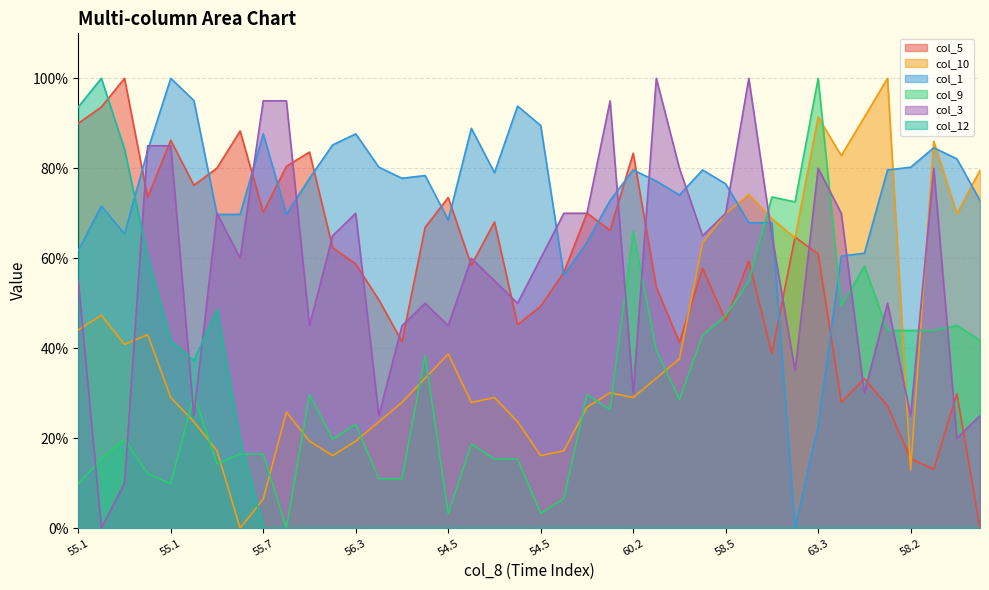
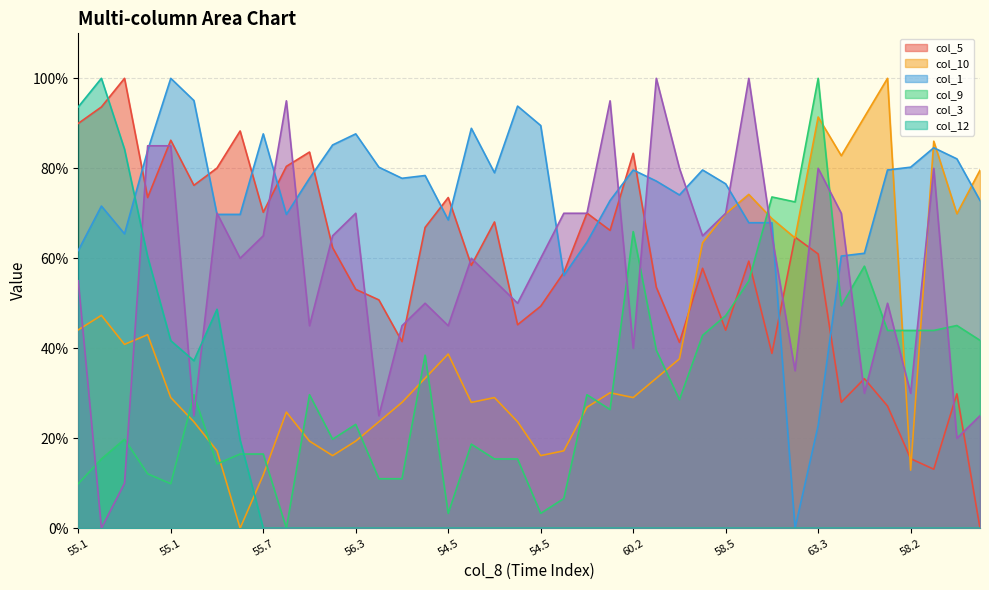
  {
    "col_5": {
      "55.7": "70%",
-     "56.3": "59%",
+     "56.3": "53%",
      "60.2": "83%",
-     "58.5": "46%",
+     "58.5": "44%",
      "63.3": "61%",
      "58.2": "15%"
    },
    "col_10": {
-     "55.7": "6%",
+     "55.7": "12%",
      "56.3": "19%",
      "60.2": "29%",
      "63.3": "91%",
      "58.2": "13%"
    },
    "col_3": {
-     "55.7": "95%",
+     "55.7": "65%",
      "56.3": "70%",
-     "60.2": "30%",
+     "60.2": "40%",
      "63.3": "80%",
-     "58.2": "25%"
+     "58.2": "30%"
    }
  }
